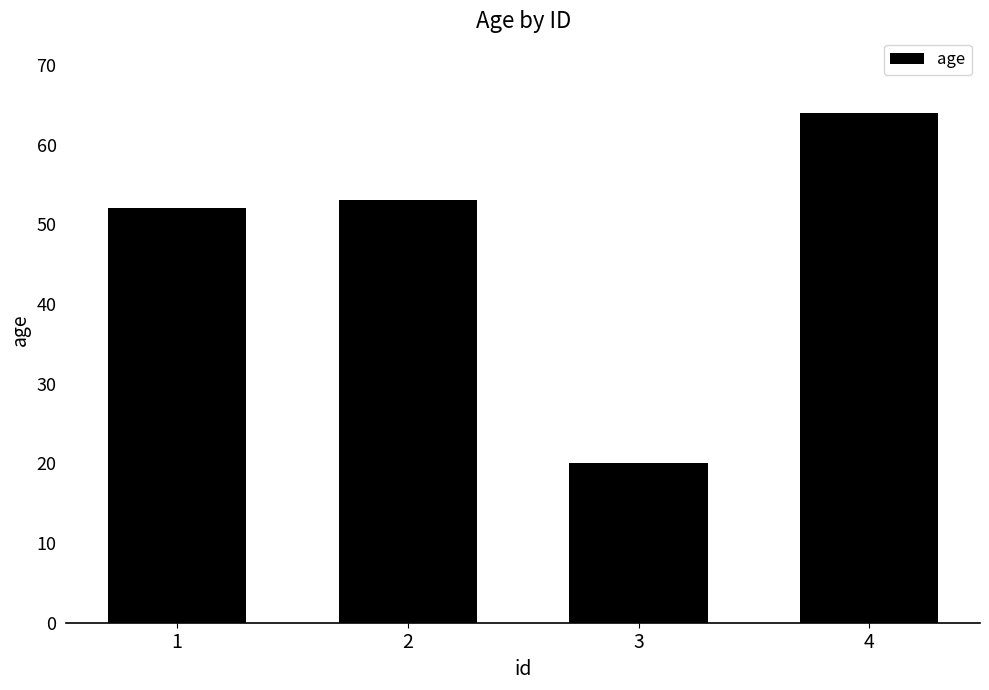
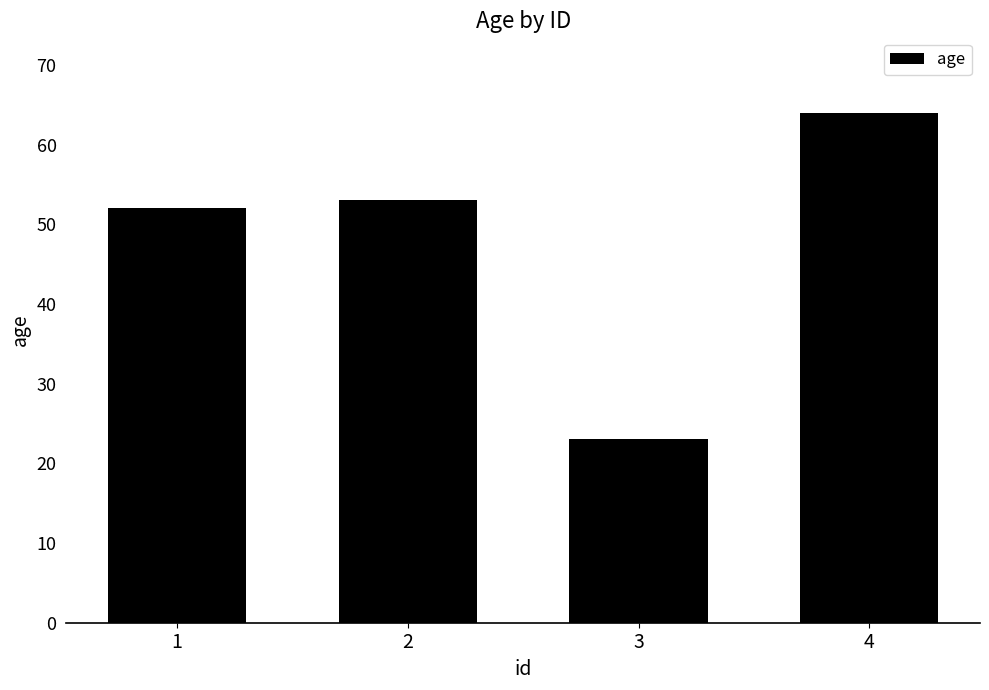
  {
    "1": 52,
    "2": 53,
-   "3": 20,
+   "3": 23,
    "4": 64
  }
